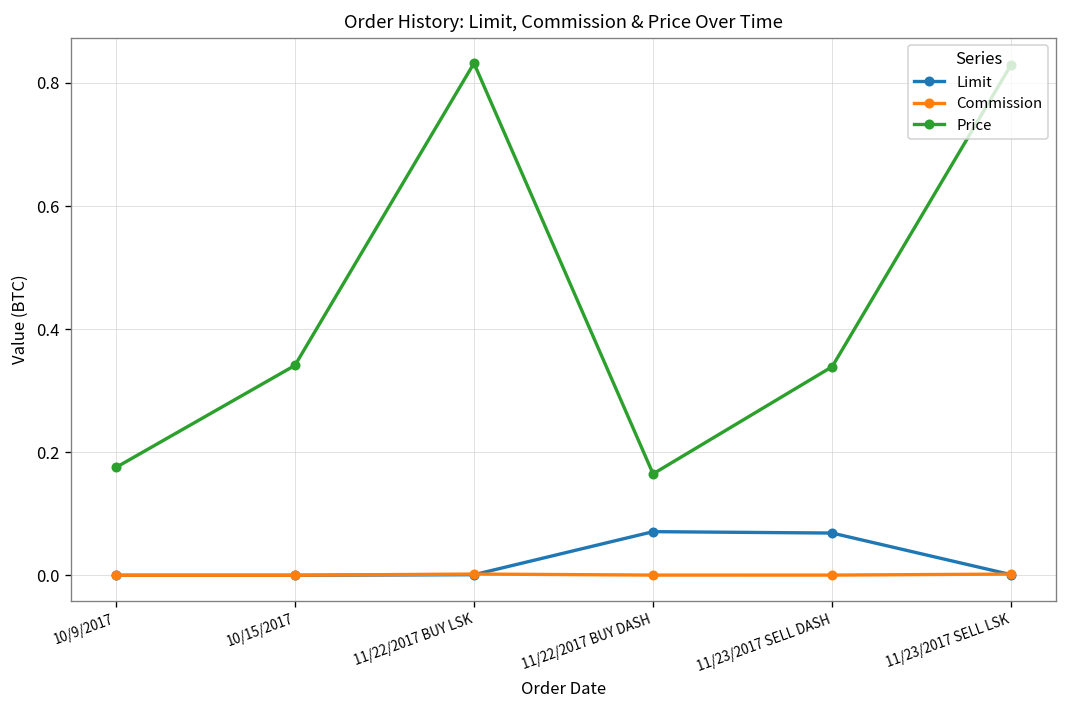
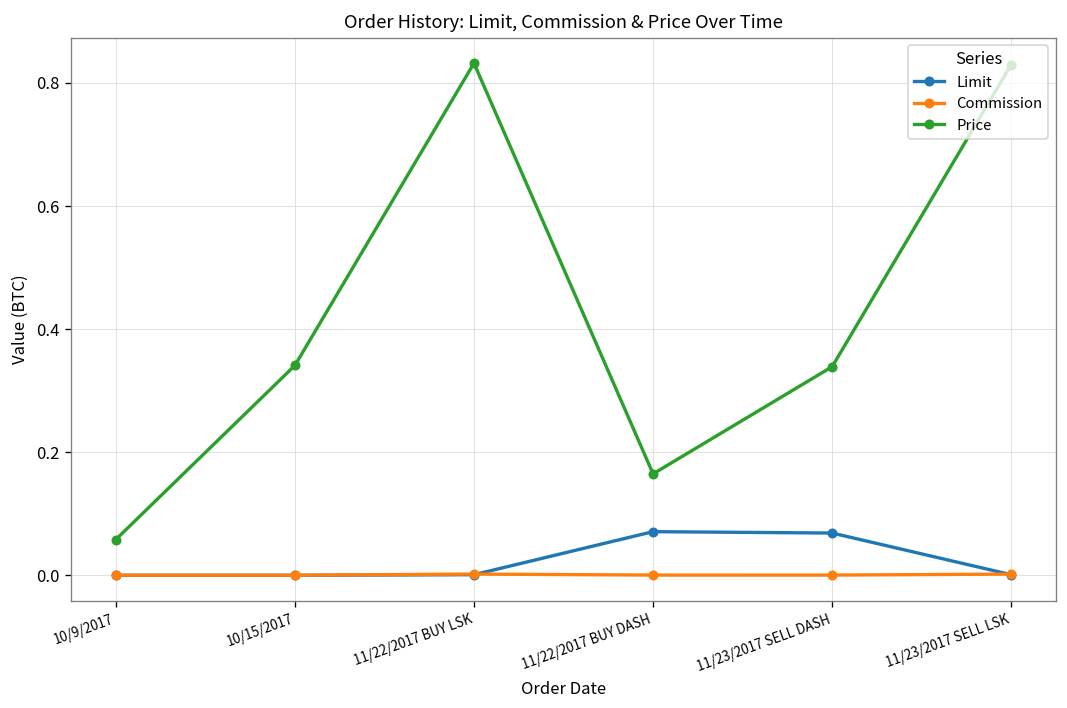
  {
    "Limit": {
      "11/22/2017 BUY DASH": 0.07,
      "11/23/2017 SELL DASH": 0.07
    },
    "Commission": {
      "11/22/2017 BUY DASH": 0.00,
      "11/23/2017 SELL DASH": 0.00
    },
    "Price": {
-     "10/9/2017": 0.18,
+     "10/9/2017": 0.06,
      "10/15/2017": 0.34,
      "11/22/2017 BUY LSK": 0.83,
      "11/22/2017 BUY DASH": 0.16,
      "11/23/2017 SELL DASH": 0.34
    }
  }
